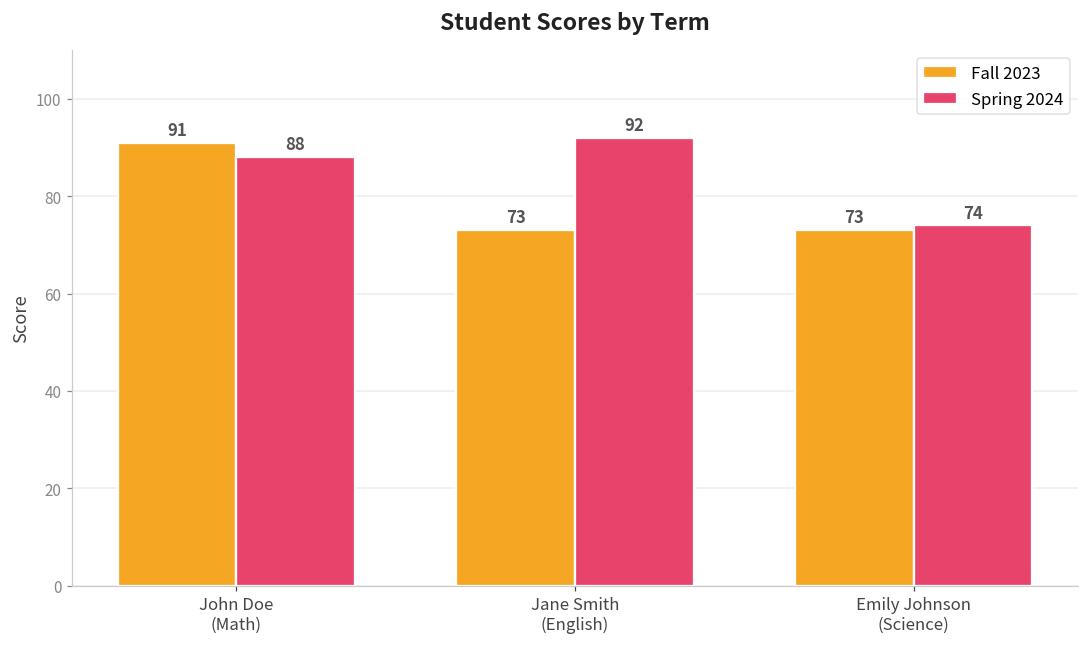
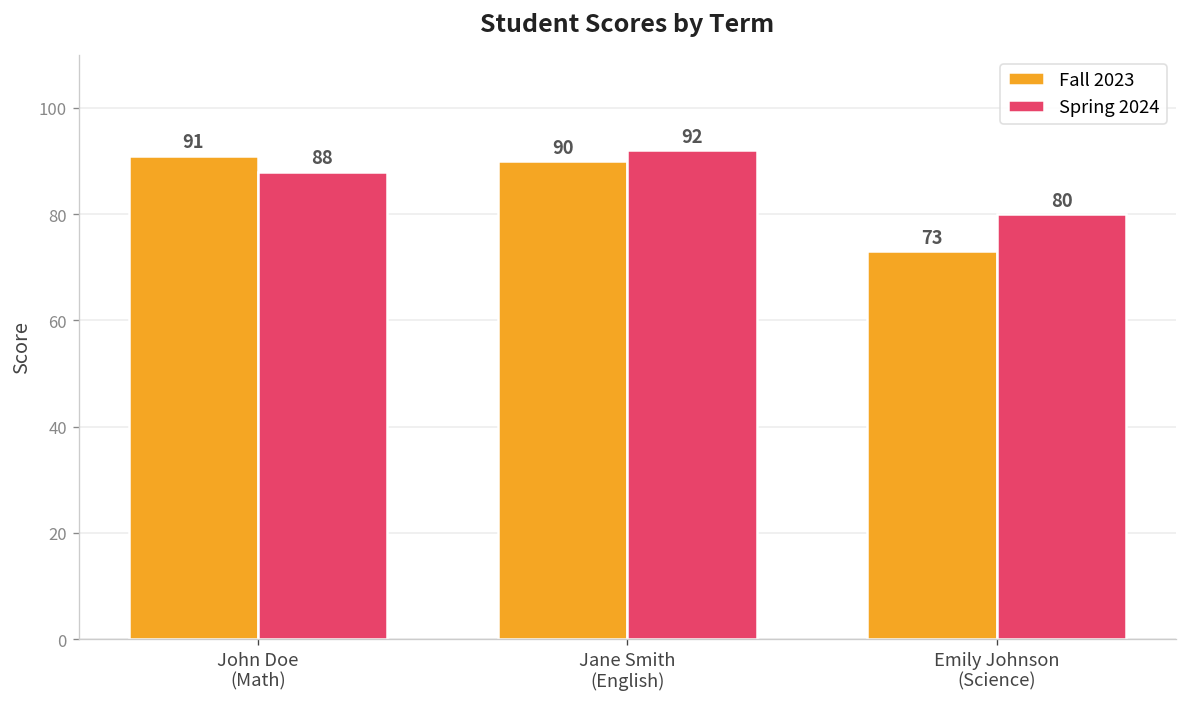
  {
    "Fall 2023": {
      "John Doe (Math)": 91,
-     "Jane Smith (English)": 73,
+     "Jane Smith (English)": 90,
      "Emily Johnson (Science)": 73
    },
    "Spring 2024": {
      "John Doe (Math)": 88,
      "Jane Smith (English)": 92,
-     "Emily Johnson (Science)": 74
+     "Emily Johnson (Science)": 80
    }
  }
